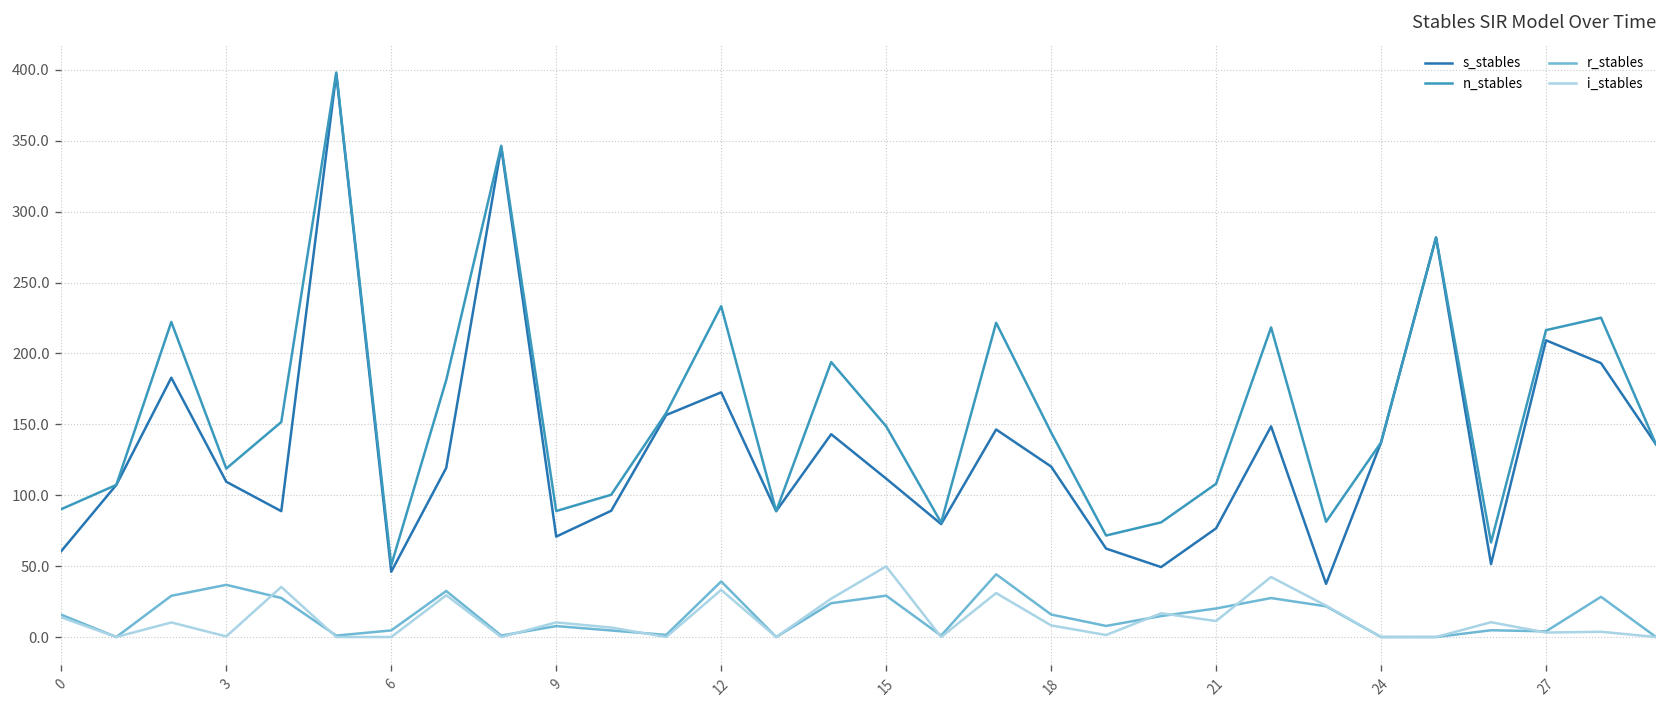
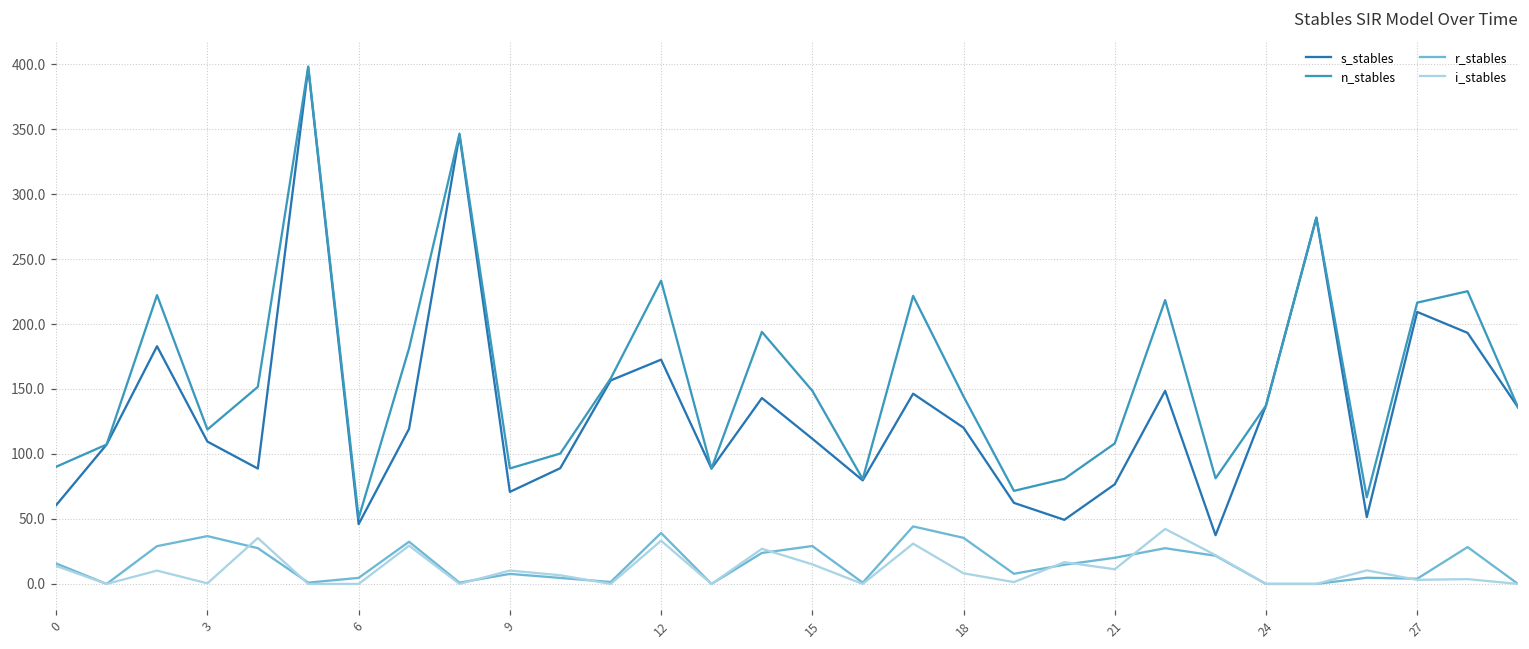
  {
    "r_stables": {
      "3": 37,
      "6": 5,
      "9": 8,
      "12": 39,
      "15": 29,
-     "18": 16,
+     "18": 35,
      "21": 20
    },
    "i_stables": {
      "3": 0,
      "6": 0,
      "9": 10,
      "12": 33,
-     "15": 50,
+     "15": 15,
      "18": 8,
      "21": 11
    }
  }
